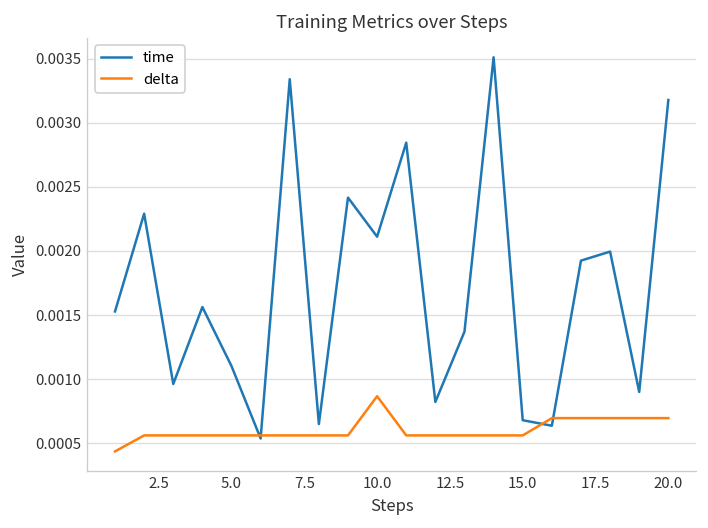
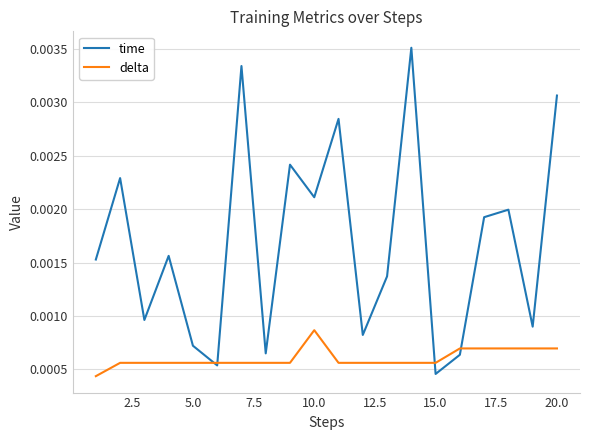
  {
    "time": {
-     "5.0": 0.00110,
+     "5.0": 0.00072,
      "10.0": 0.00211,
-     "15.0": 0.00068,
-     "20.0": 0.00318
+     "15.0": 0.00046,
+     "20.0": 0.00306
    },
    "delta": {
      "5.0": 0.00056,
      "10.0": 0.00087,
      "15.0": 0.00056,
      "20.0": 0.00070
    }
  }
